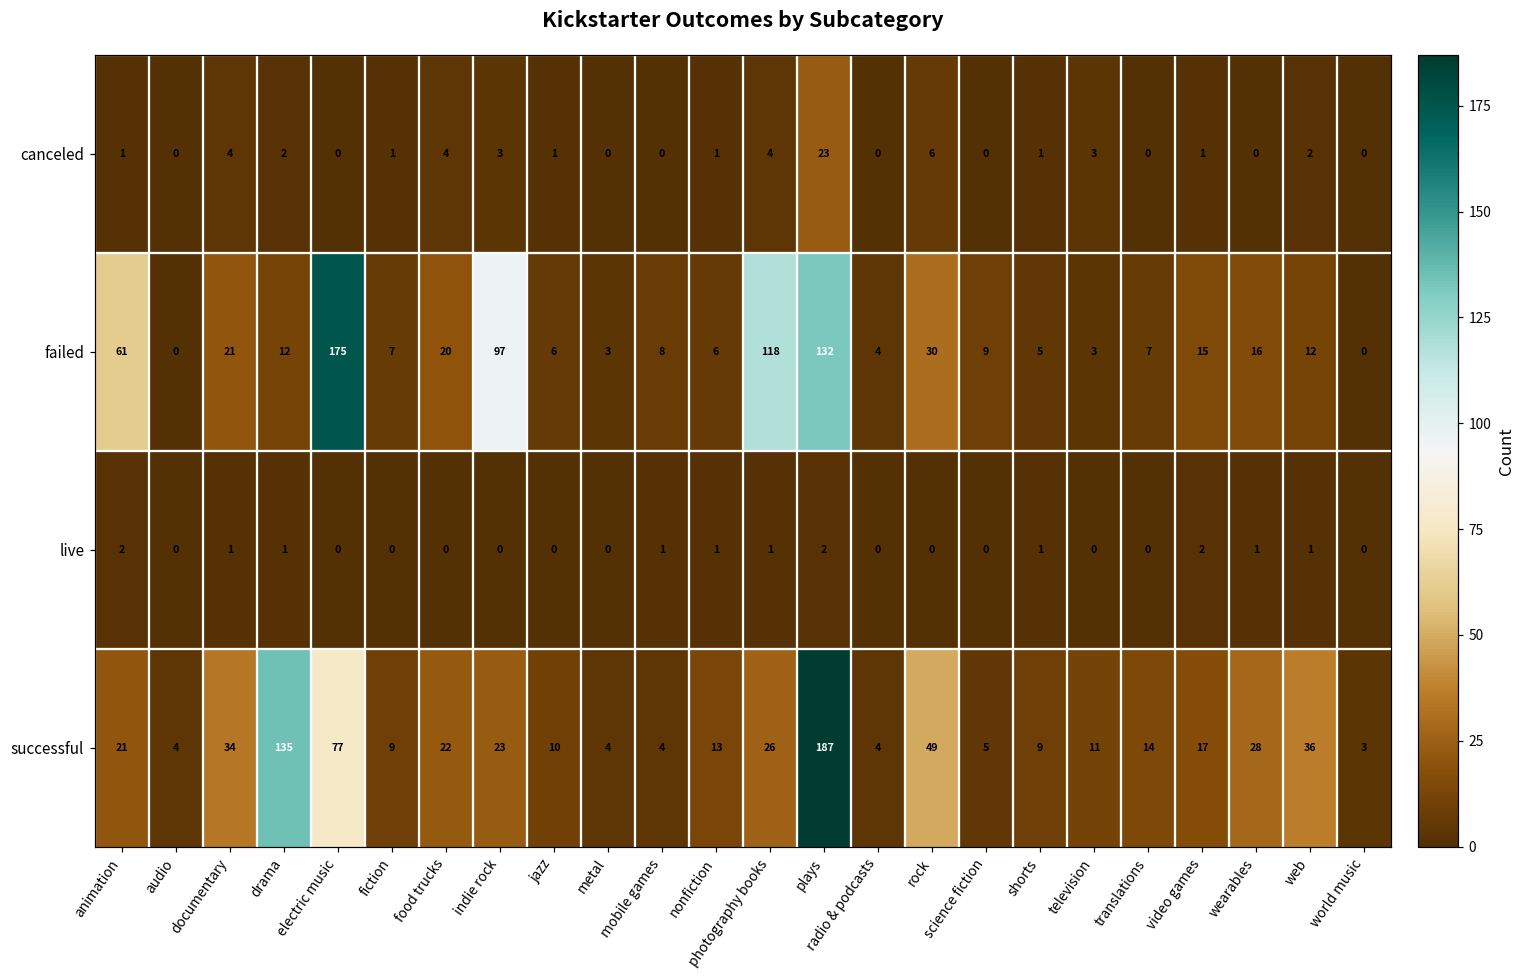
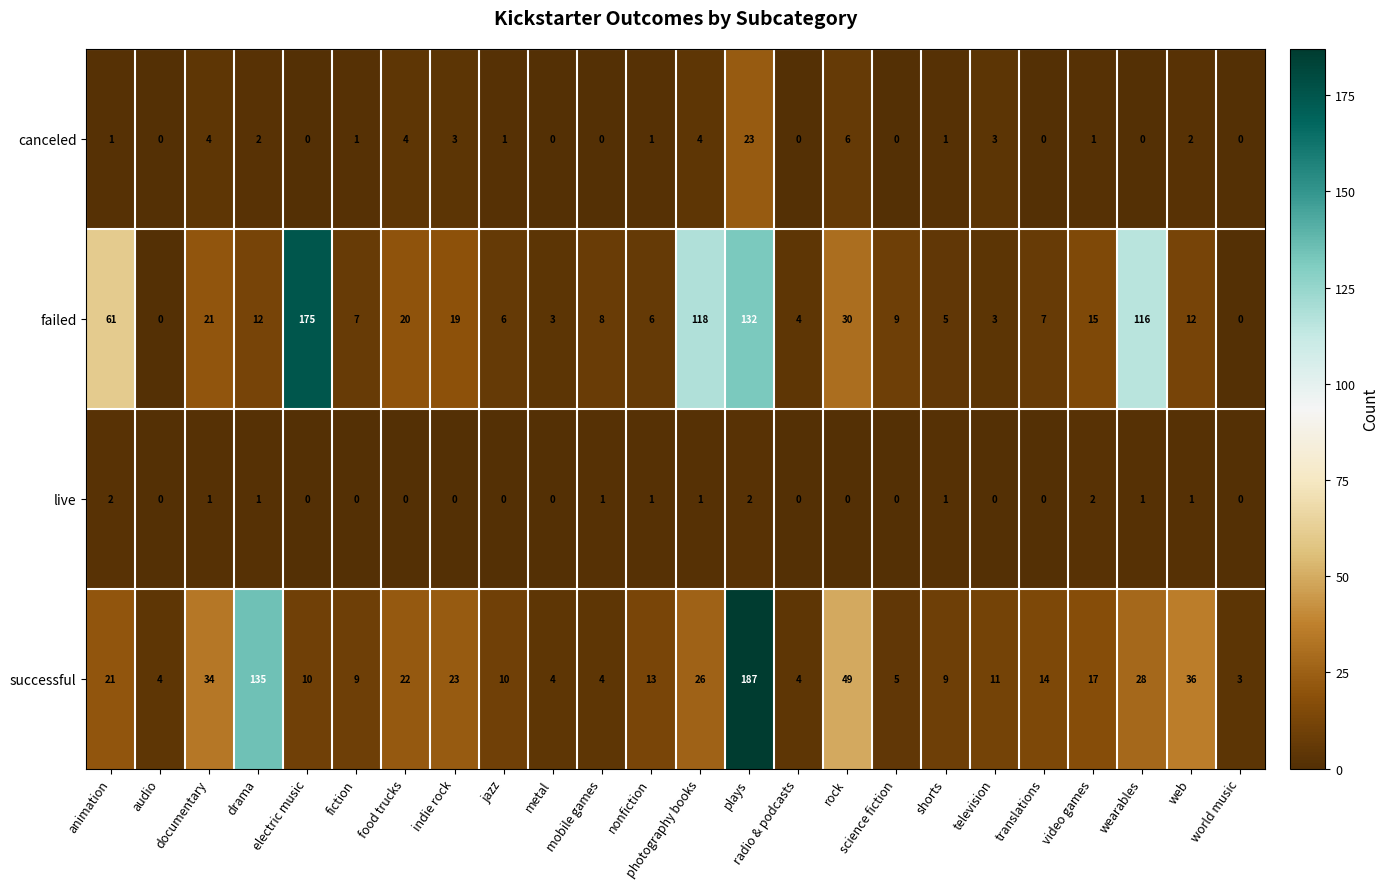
  {
    "canceled": {
      "animation": 1,
      "audio": 0,
      "documentary": 4,
      "drama": 2,
      "electric music": 0,
      "fiction": 1,
      "food trucks": 4,
      "indie rock": 3,
      "jazz": 1,
      "metal": 0,
      "mobile games": 0,
      "nonfiction": 1,
      "photography books": 4,
      "plays": 23,
      "radio & podcasts": 0,
      "rock": 6,
      "science fiction": 0,
      "shorts": 1,
      "television": 3,
      "translations": 0,
      "video games": 1,
      "wearables": 0,
      "web": 2,
      "world music": 0
    },
    "failed": {
      "animation": 61,
      "audio": 0,
      "documentary": 21,
      "drama": 12,
      "electric music": 175,
      "fiction": 7,
      "food trucks": 20,
-     "indie rock": 97,
+     "indie rock": 19,
      "jazz": 6,
      "metal": 3,
      "mobile games": 8,
      "nonfiction": 6,
      "photography books": 118,
      "plays": 132,
      "radio & podcasts": 4,
      "rock": 30,
      "science fiction": 9,
      "shorts": 5,
      "television": 3,
      "translations": 7,
      "video games": 15,
-     "wearables": 16,
+     "wearables": 116,
      "web": 12,
      "world music": 0
    },
    "live": {
      "animation": 2,
      "audio": 0,
      "documentary": 1,
      "drama": 1,
      "electric music": 0,
      "fiction": 0,
      "food trucks": 0,
      "indie rock": 0,
      "jazz": 0,
      "metal": 0,
      "mobile games": 1,
      "nonfiction": 1,
      "photography books": 1,
      "plays": 2,
      "radio & podcasts": 0,
      "rock": 0,
      "science fiction": 0,
      "shorts": 1,
      "television": 0,
      "translations": 0,
      "video games": 2,
      "wearables": 1,
      "web": 1,
      "world music": 0
    },
    "successful": {
      "animation": 21,
      "audio": 4,
      "documentary": 34,
      "drama": 135,
-     "electric music": 77,
+     "electric music": 10,
      "fiction": 9,
      "food trucks": 22,
      "indie rock": 23,
      "jazz": 10,
      "metal": 4,
      "mobile games": 4,
      "nonfiction": 13,
      "photography books": 26,
      "plays": 187,
      "radio & podcasts": 4,
      "rock": 49,
      "science fiction": 5,
      "shorts": 9,
      "television": 11,
      "translations": 14,
      "video games": 17,
      "wearables": 28,
      "web": 36,
      "world music": 3
    }
  }
